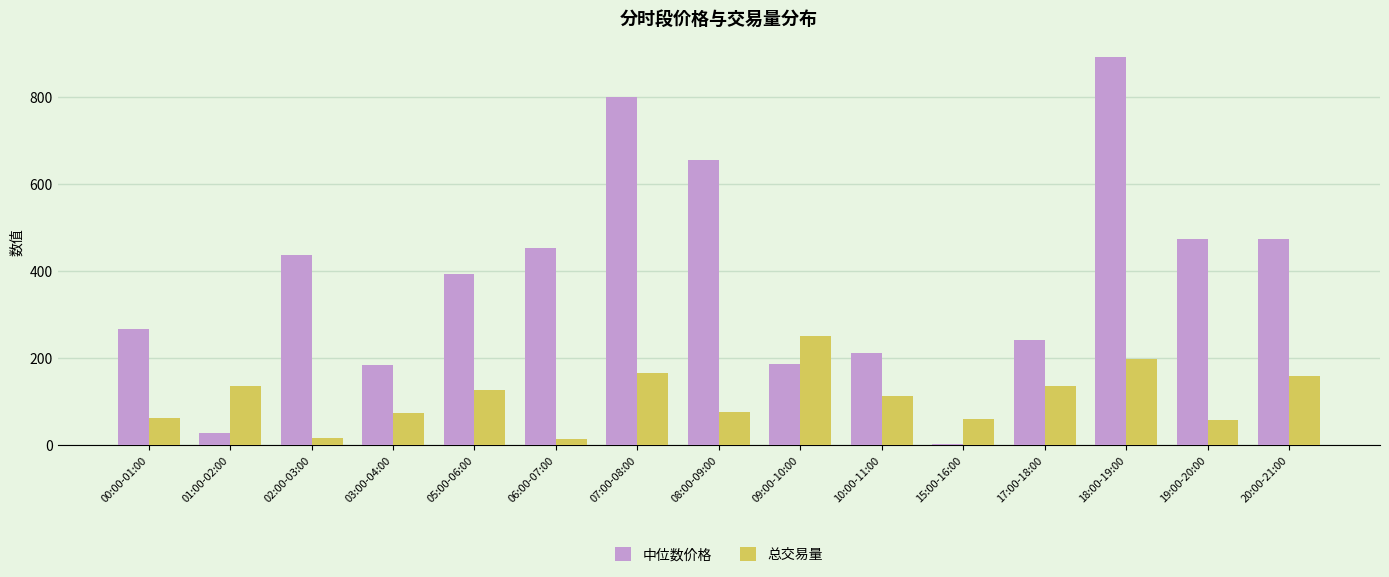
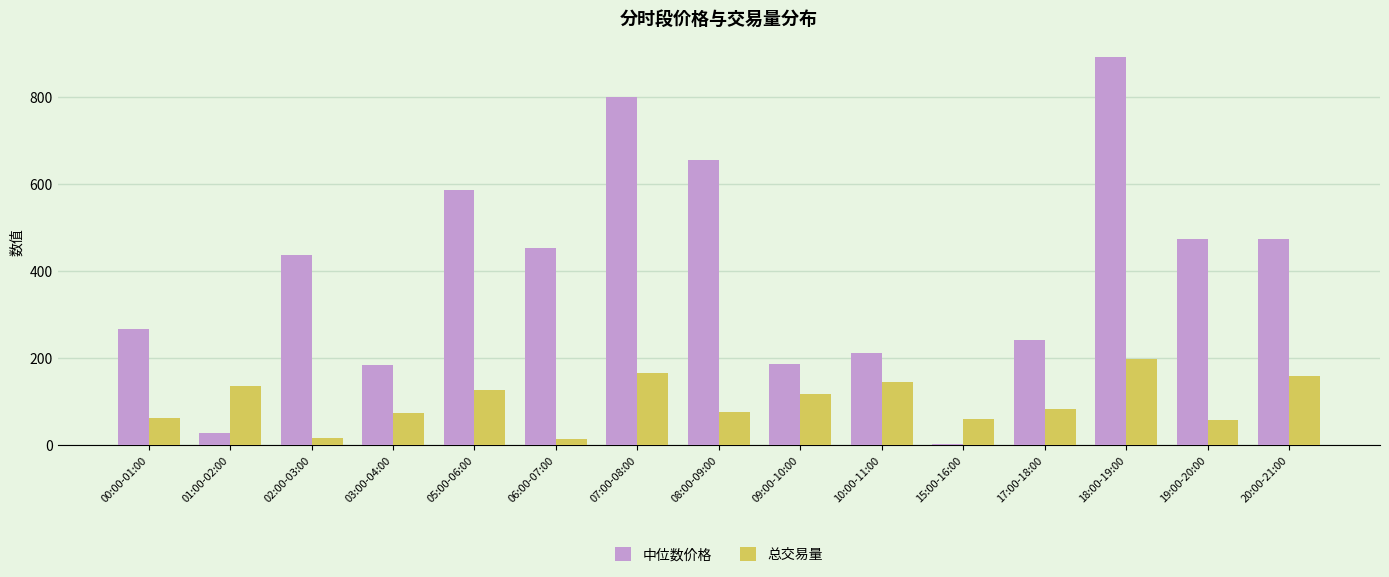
  {
    "中位数价格": {
      "00:00-01:00": 270,
      "01:00-02:00": 30,
      "02:00-03:00": 440,
      "03:00-04:00": 180,
-     "05:00-06:00": 390,
+     "05:00-06:00": 590,
      "06:00-07:00": 450,
      "07:00-08:00": 800,
      "08:00-09:00": 650,
      "09:00-10:00": 190,
      "10:00-11:00": 210,
      "17:00-18:00": 240,
      "18:00-19:00": 890,
      "19:00-20:00": 470,
      "20:00-21:00": 470
    },
    "总交易量": {
      "00:00-01:00": 60,
      "01:00-02:00": 130,
      "02:00-03:00": 10,
      "03:00-04:00": 70,
      "05:00-06:00": 130,
      "06:00-07:00": 10,
      "07:00-08:00": 170,
      "08:00-09:00": 80,
-     "09:00-10:00": 250,
-     "10:00-11:00": 110,
+     "09:00-10:00": 120,
+     "10:00-11:00": 140,
      "15:00-16:00": 60,
-     "17:00-18:00": 140,
+     "17:00-18:00": 80,
      "18:00-19:00": 200,
      "19:00-20:00": 60,
      "20:00-21:00": 160
    }
  }
